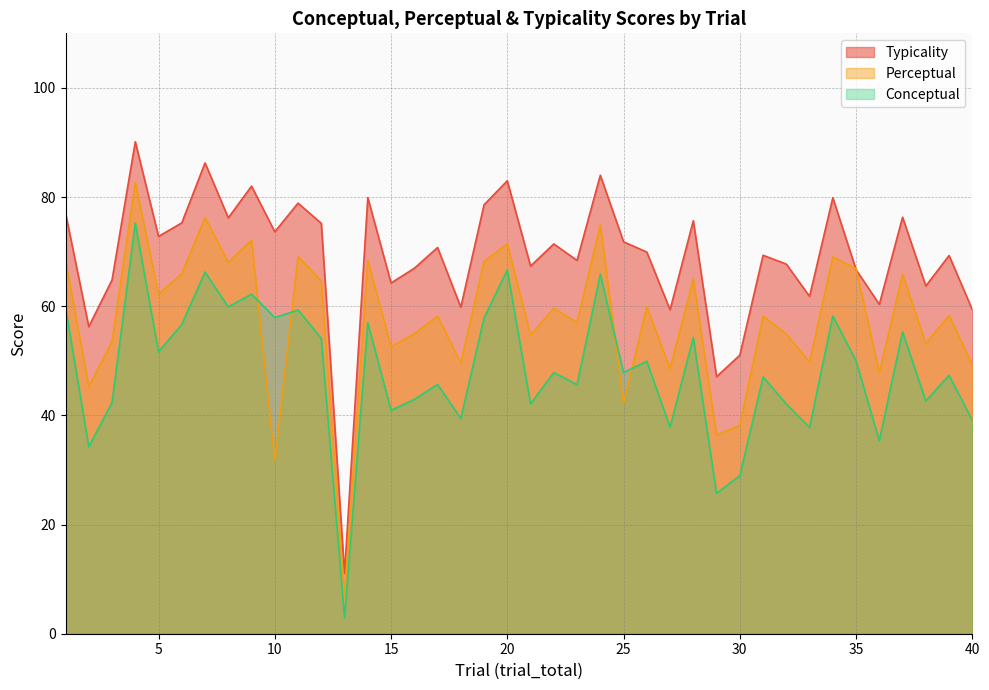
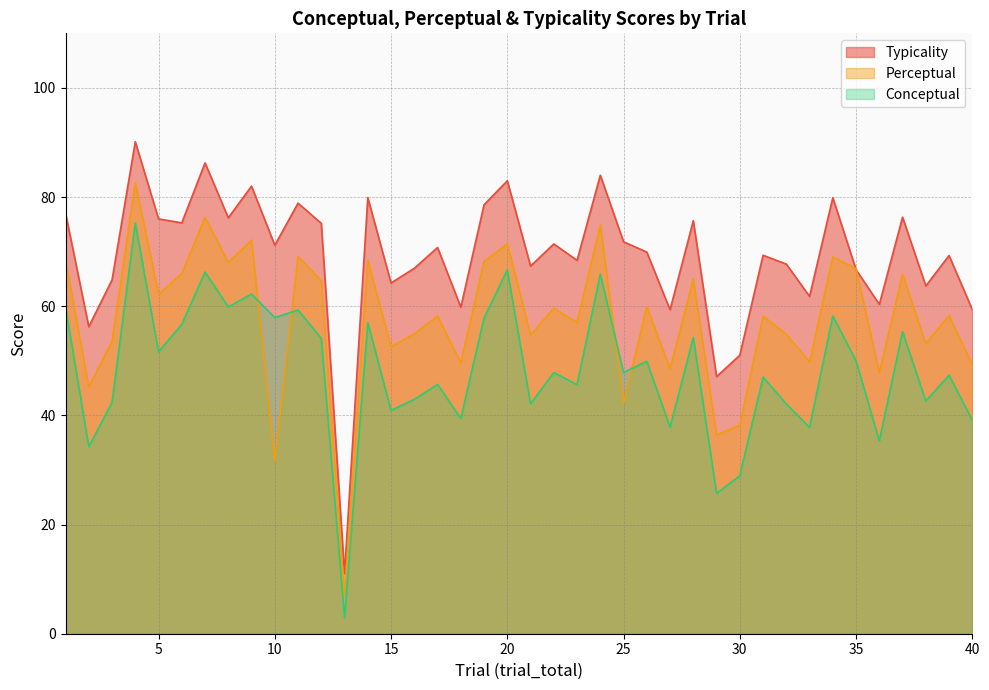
  {
    "Typicality": {
-     "5": 73,
-     "10": 74,
+     "5": 76,
+     "10": 71,
      "15": 64,
      "20": 83,
      "25": 72,
      "30": 51,
      "40": 59
    },
    "Perceptual": {
      "5": 62,
      "10": 32,
      "15": 53,
      "20": 71,
      "25": 42,
      "30": 38,
      "40": 49
    },
    "Conceptual": {
      "5": 52,
      "10": 58,
      "15": 41,
      "20": 67,
      "25": 48,
      "30": 29,
      "35": 50,
      "40": 39
    }
  }
